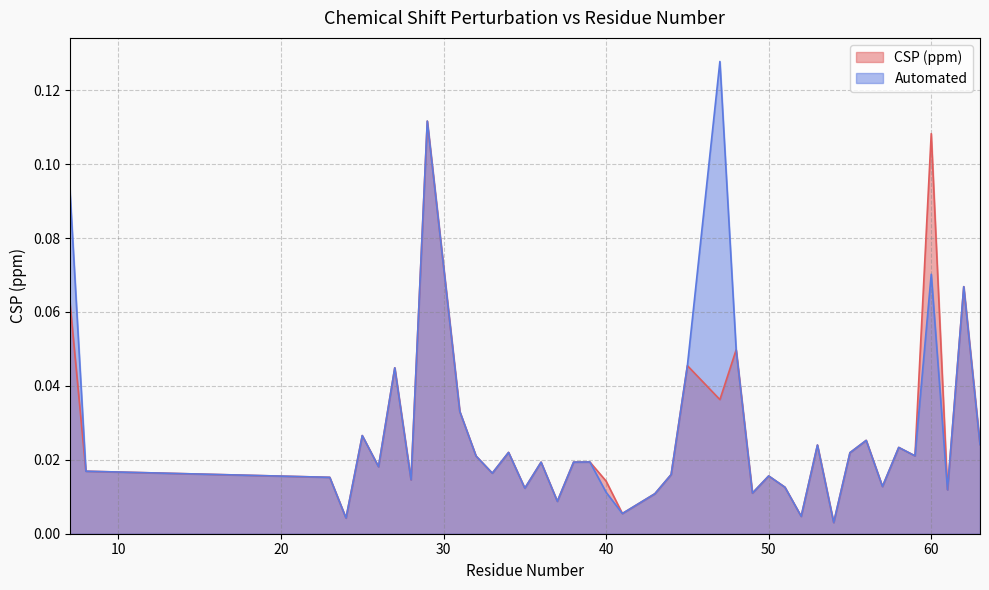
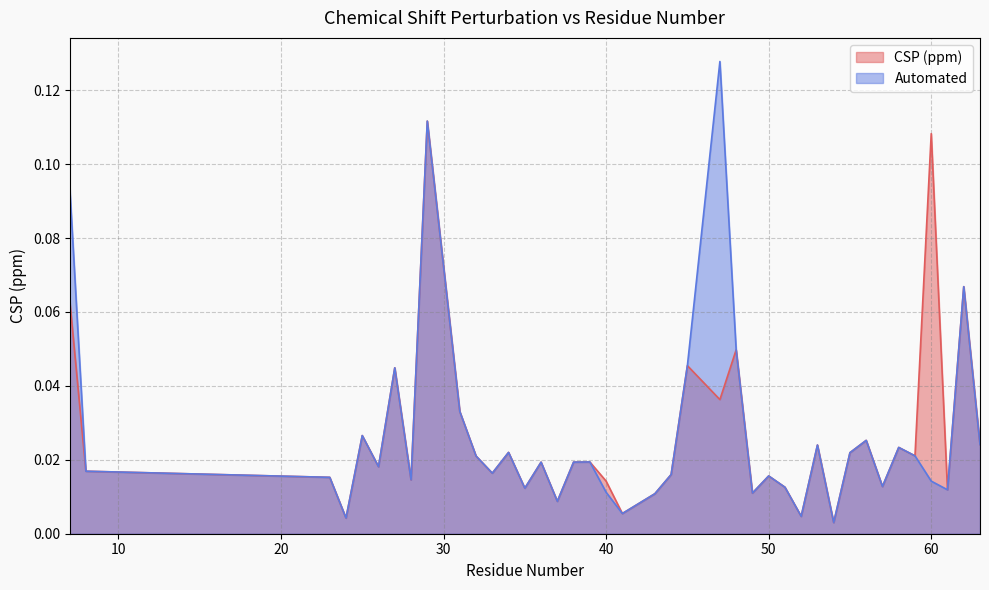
  {
    "CSP (ppm)": {
      "40": 0.014,
      "60": 0.108
    },
    "Automated": {
      "40": 0.011,
-     "60": 0.070
+     "60": 0.014
    }
  }
